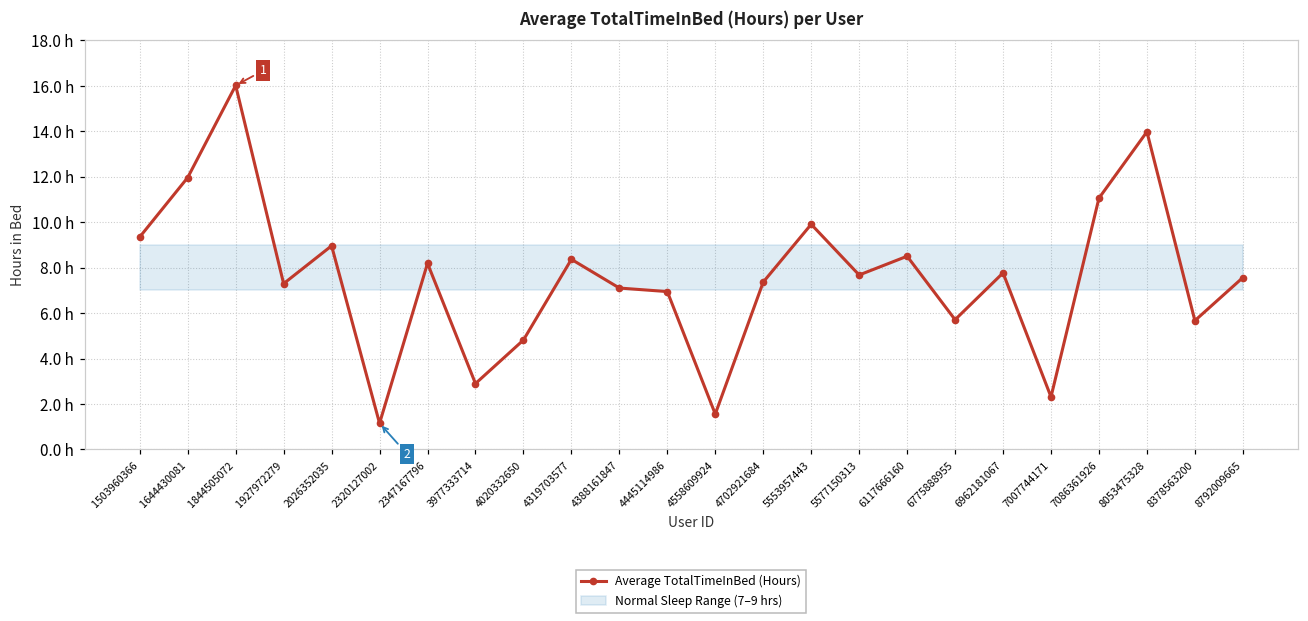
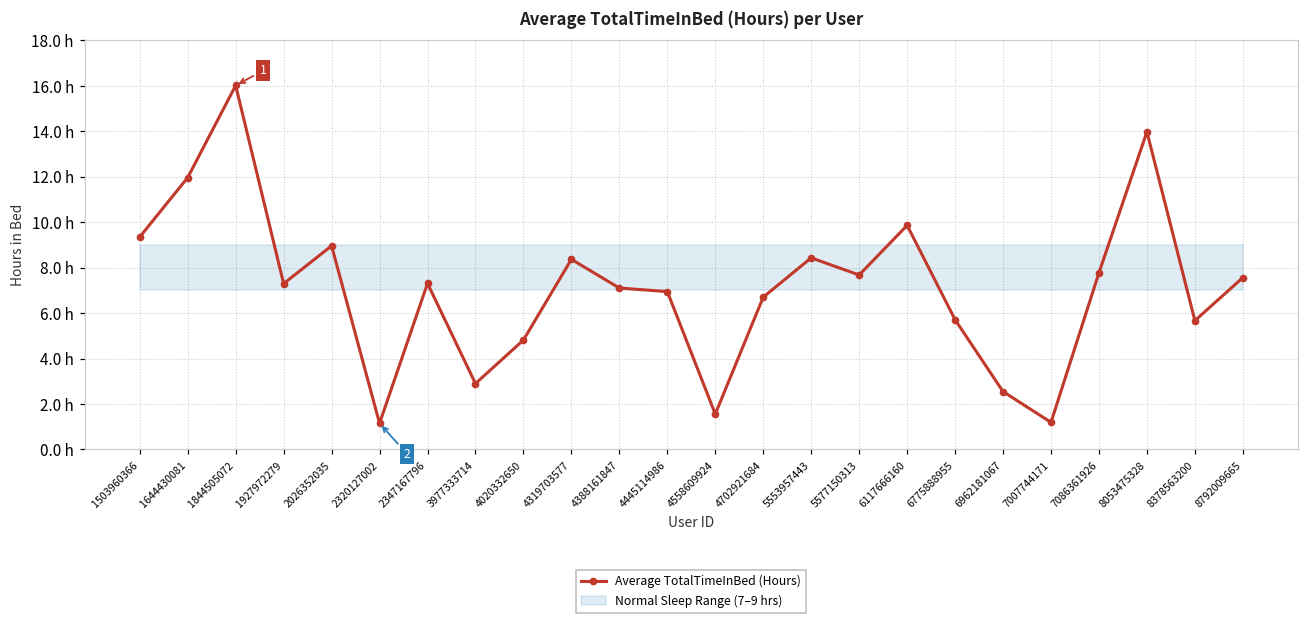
  {
    "Average TotalTimeInBed (Hours)": {
      "1503960366": "9.4 h",
      "1644430081": "12.0 h",
      "1844505072": "16.0 h",
      "1927972279": "7.3 h",
      "2320127002": "1.2 h",
-     "2347167796": "8.2 h",
+     "2347167796": "7.3 h",
      "3977333714": "2.9 h",
      "4020332650": "4.8 h",
      "4319703577": "8.4 h",
      "4388161847": "7.1 h",
      "4445114986": "6.9 h",
      "4558609924": "1.6 h",
-     "4702921684": "7.4 h",
-     "5553957443": "9.9 h",
+     "4702921684": "6.7 h",
+     "5553957443": "8.4 h",
      "5577150313": "7.7 h",
-     "6117666160": "8.5 h",
+     "6117666160": "9.9 h",
      "6775888955": "5.7 h",
-     "6962181067": "7.8 h",
-     "7007744171": "2.3 h",
-     "7086361926": "11.1 h",
+     "6962181067": "2.5 h",
+     "7007744171": "1.2 h",
+     "7086361926": "7.8 h",
      "8053475328": "14.0 h",
      "8378563200": "5.7 h",
      "8792009665": "7.6 h"
    },
    "Normal Sleep Range (7–9 hrs)": {
      "1503960366": "9.0 h",
      "1644430081": "9.0 h",
      "1844505072": "9.0 h",
      "1927972279": "9.0 h",
      "2320127002": "9.0 h",
      "2347167796": "9.0 h",
      "3977333714": "9.0 h",
      "4020332650": "9.0 h",
      "4319703577": "9.0 h",
      "4388161847": "9.0 h",
      "4445114986": "9.0 h",
      "4558609924": "9.0 h",
      "4702921684": "9.0 h",
      "5553957443": "9.0 h",
      "5577150313": "9.0 h",
      "6117666160": "9.0 h",
      "6775888955": "9.0 h",
      "6962181067": "9.0 h",
      "7007744171": "9.0 h",
      "7086361926": "9.0 h",
      "8053475328": "9.0 h",
      "8378563200": "9.0 h",
      "8792009665": "9.0 h"
    }
  }
